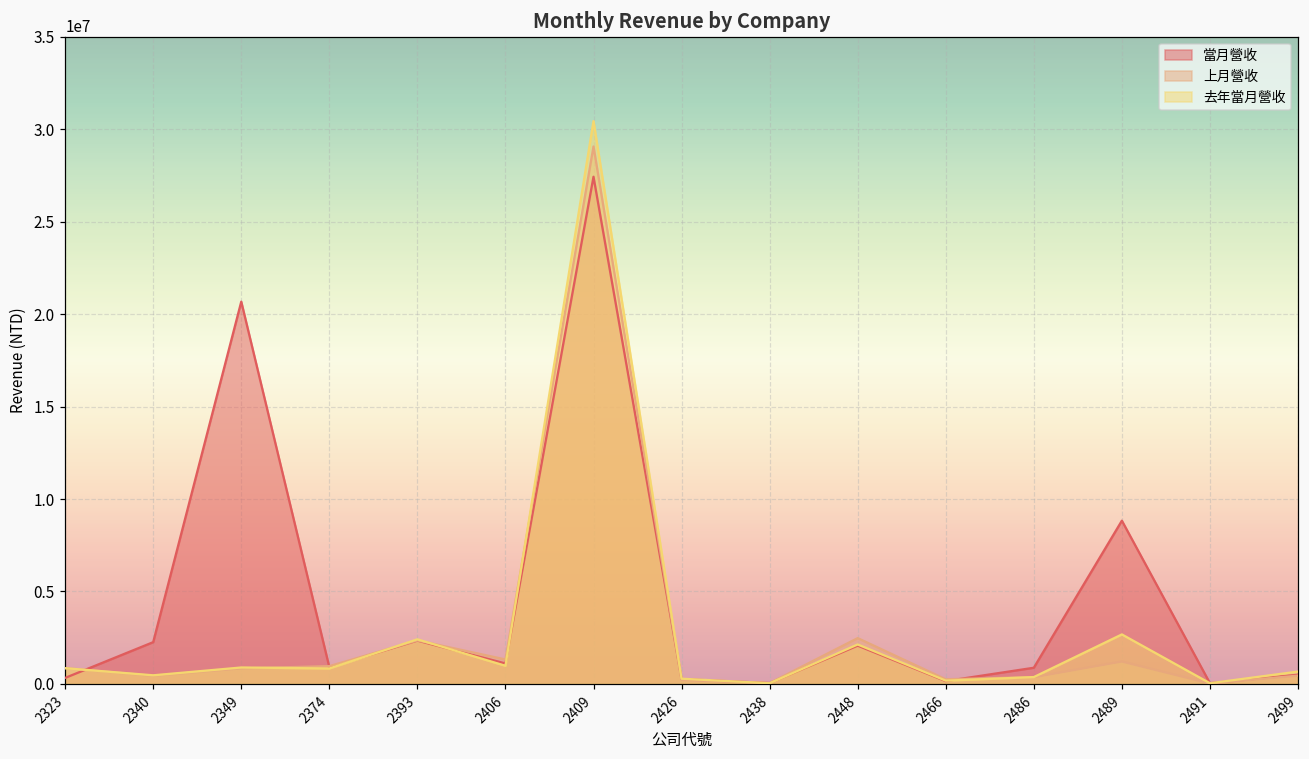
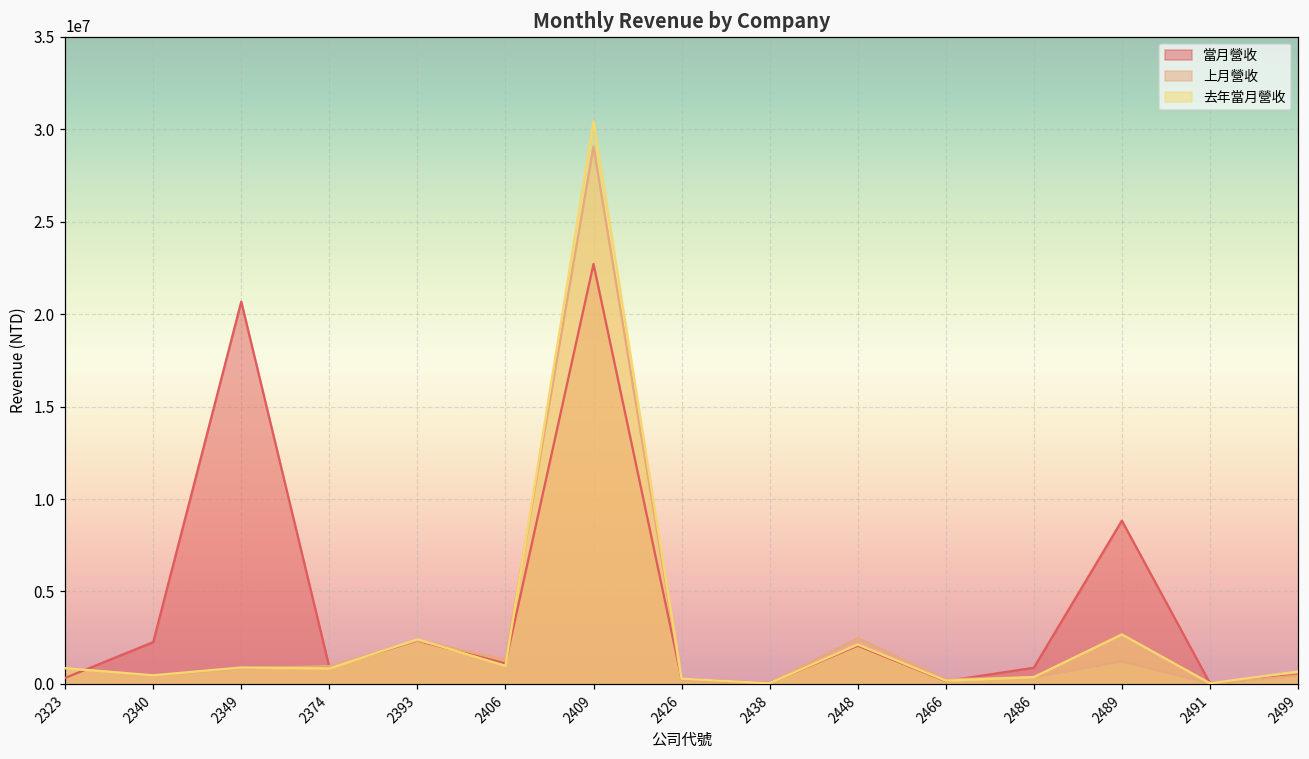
  {
    "當月營收": {
      "2323": 300000,
      "2340": 2300000,
      "2349": 20700000,
-     "2409": 27400000,
+     "2409": 22700000,
      "2486": 900000,
      "2489": 8800000
    }
  }
